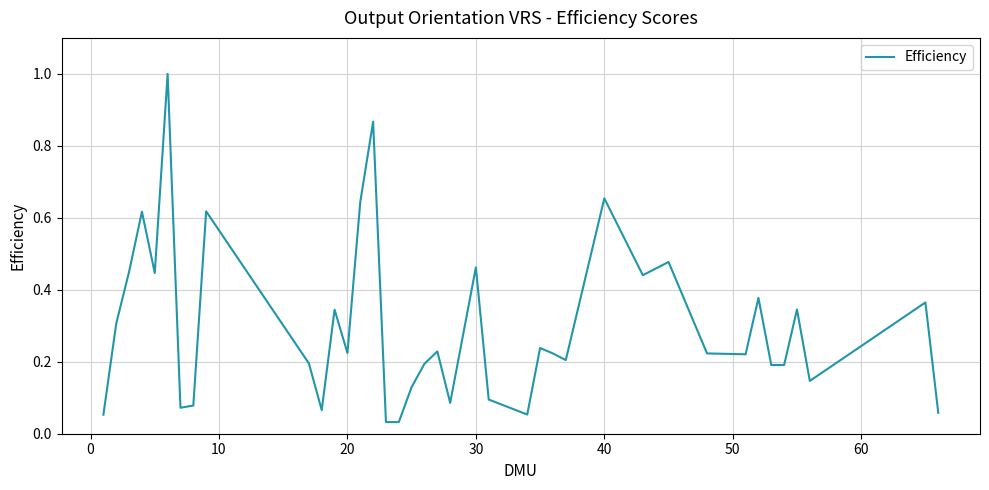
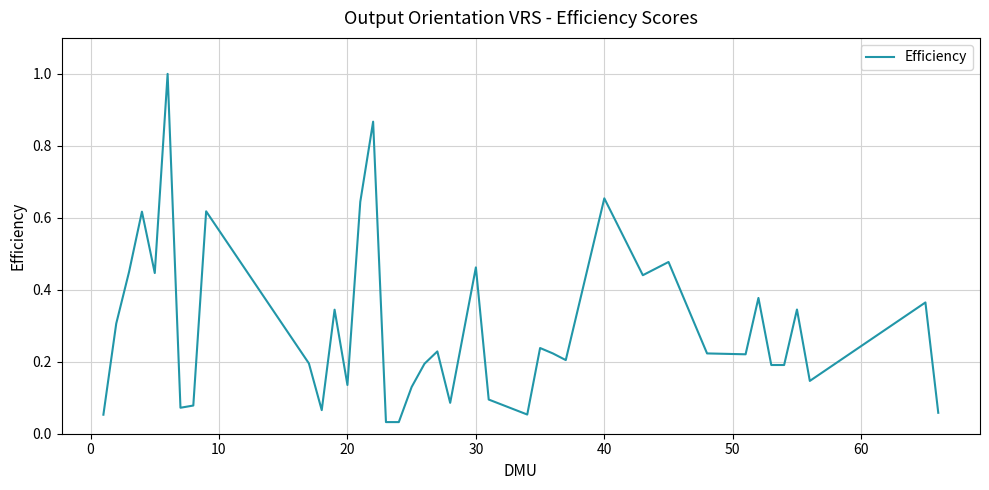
  {
-   "20": 0.22,
+   "20": 0.14,
    "30": 0.46,
    "40": 0.65
  }
